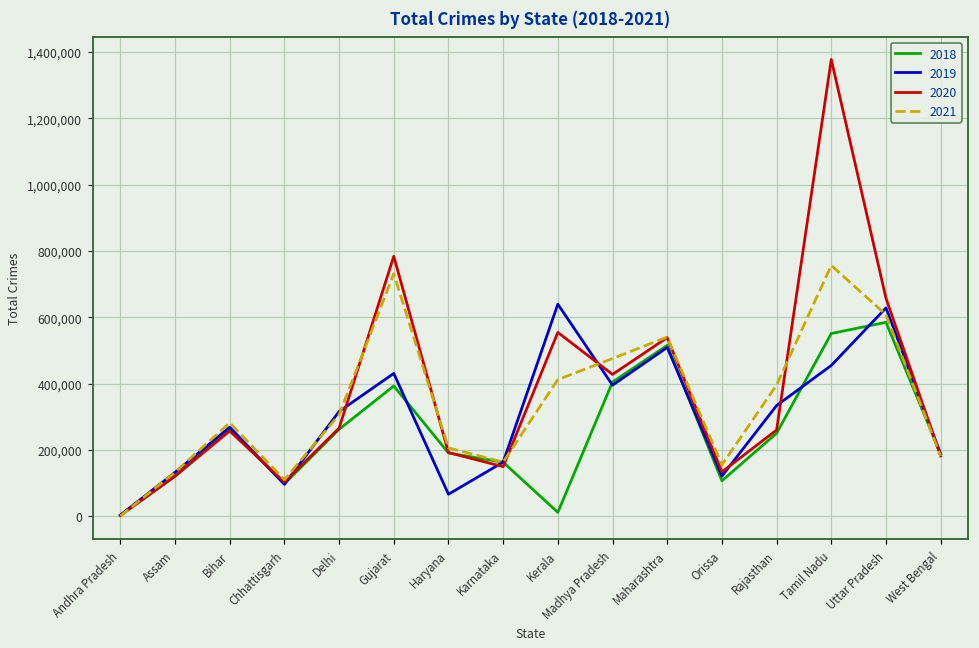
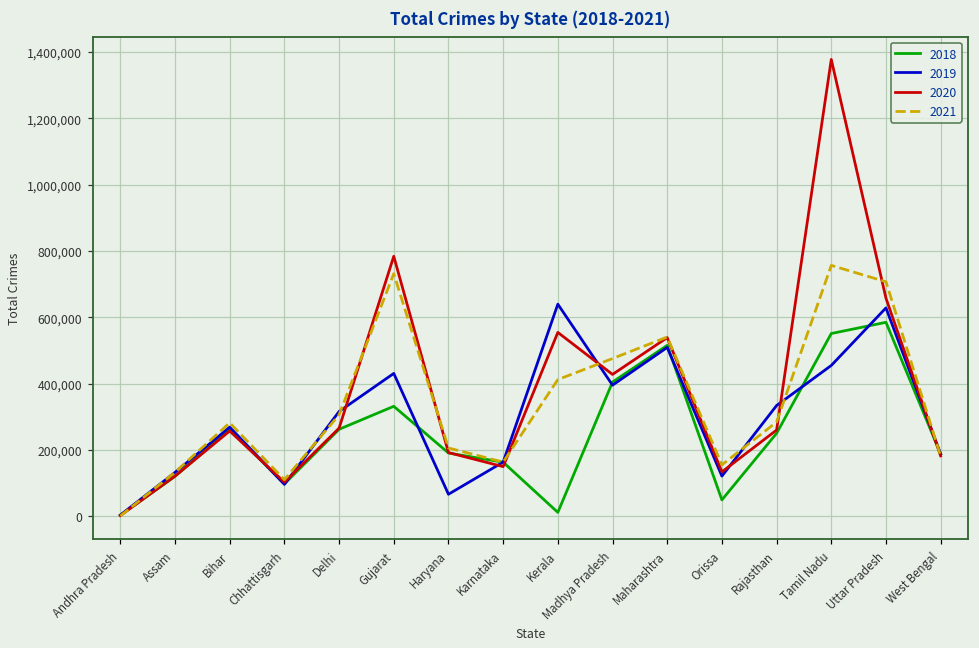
  {
    "2018": {
-     "Gujarat": "390,000",
+     "Gujarat": "330,000",
      "Kerala": "10,000",
      "Madhya Pradesh": "410,000",
-     "Orissa": "110,000",
+     "Orissa": "50,000",
      "Rajasthan": "250,000",
      "Tamil Nadu": "550,000",
      "Uttar Pradesh": "590,000"
    },
    "2019": {
      "Delhi": "320,000",
      "Gujarat": "430,000",
      "Haryana": "70,000",
      "Kerala": "640,000",
      "Madhya Pradesh": "400,000",
      "Orissa": "120,000",
      "Rajasthan": "330,000",
      "Tamil Nadu": "460,000",
      "Uttar Pradesh": "630,000"
    },
    "2020": {
      "Gujarat": "780,000",
      "Karnataka": "150,000",
      "Kerala": "550,000",
      "Madhya Pradesh": "430,000",
      "Orissa": "130,000",
      "Rajasthan": "260,000",
      "Tamil Nadu": "1,380,000",
      "Uttar Pradesh": "660,000"
    },
    "2021": {
      "Bihar": "280,000",
      "Delhi": "310,000",
      "Gujarat": "730,000",
      "Haryana": "210,000",
      "Kerala": "410,000",
      "Madhya Pradesh": "480,000",
      "Orissa": "160,000",
-     "Rajasthan": "400,000",
+     "Rajasthan": "280,000",
      "Tamil Nadu": "760,000",
-     "Uttar Pradesh": "610,000"
+     "Uttar Pradesh": "710,000"
    }
  }
